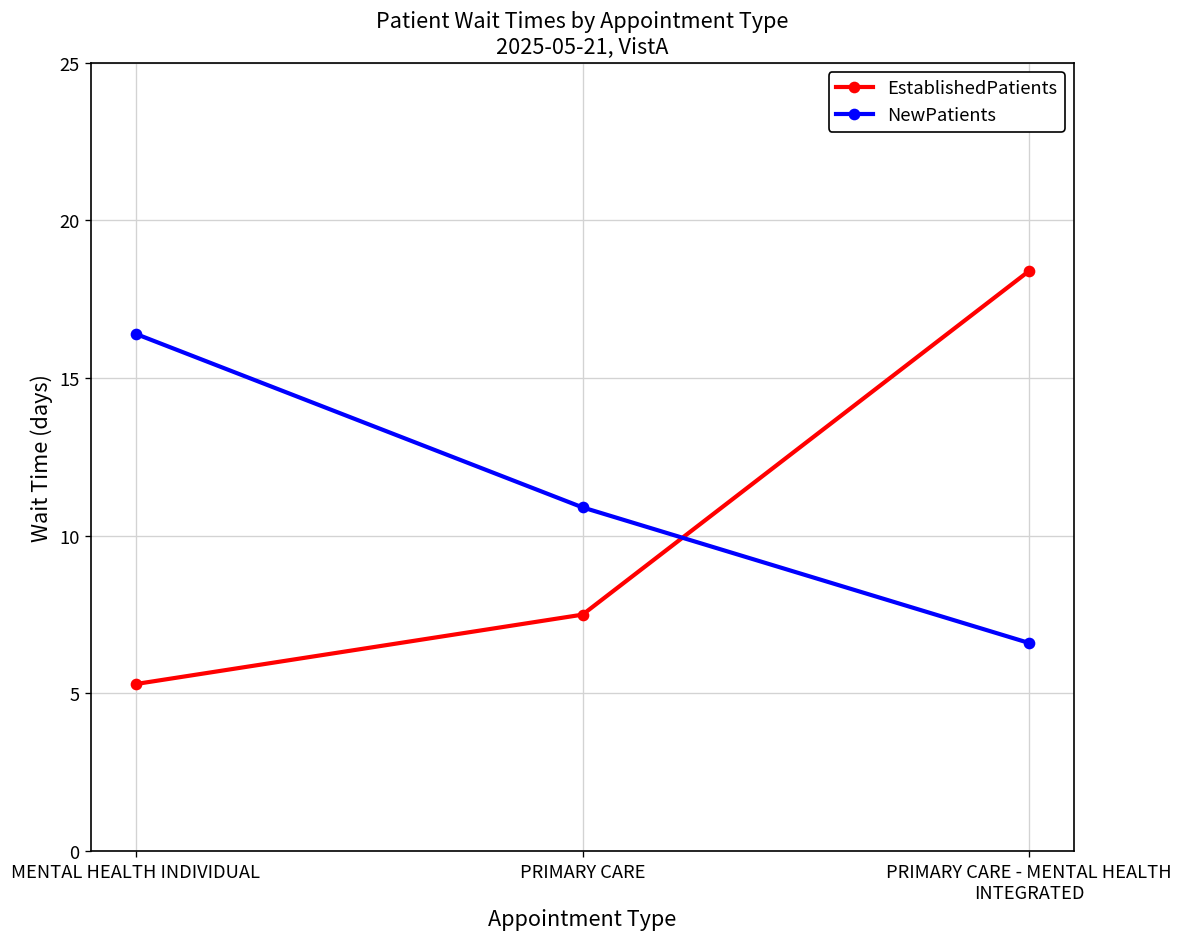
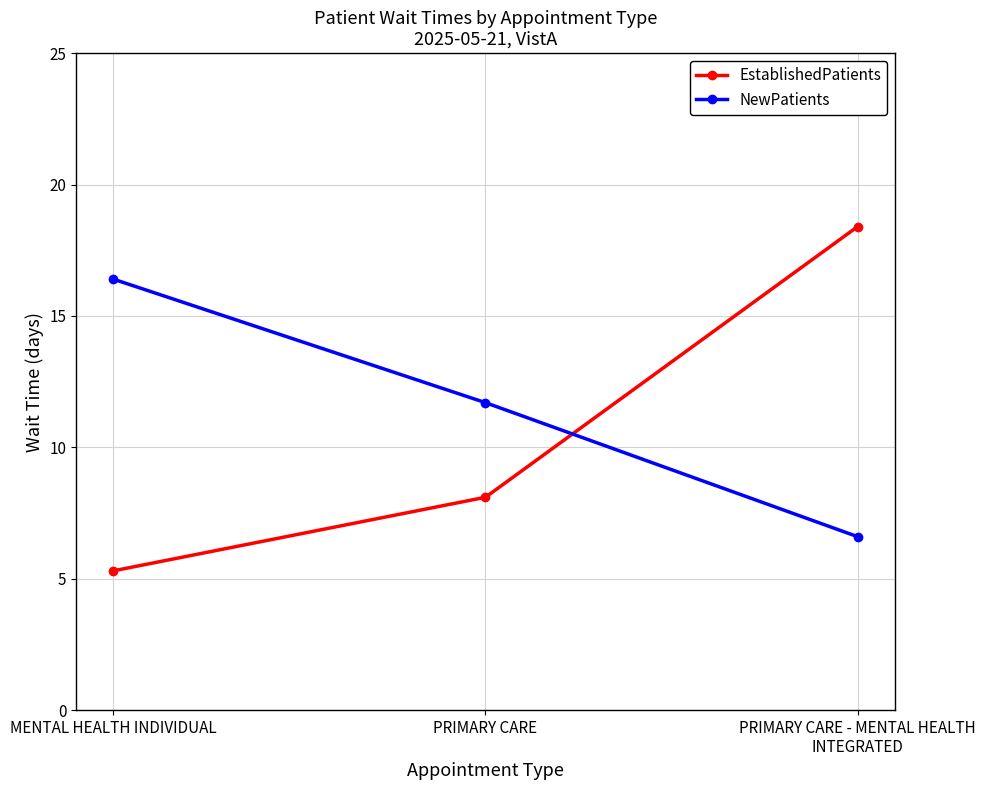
  {
    "EstablishedPatients": {
      "MENTAL HEALTH INDIVIDUAL": 5.3,
-     "PRIMARY CARE": 7.5,
+     "PRIMARY CARE": 8.1,
      "PRIMARY CARE - MENTAL HEALTH INTEGRATED": 18.4
    },
    "NewPatients": {
      "MENTAL HEALTH INDIVIDUAL": 16.4,
-     "PRIMARY CARE": 10.9,
+     "PRIMARY CARE": 11.7,
      "PRIMARY CARE - MENTAL HEALTH INTEGRATED": 6.6
    }
  }
